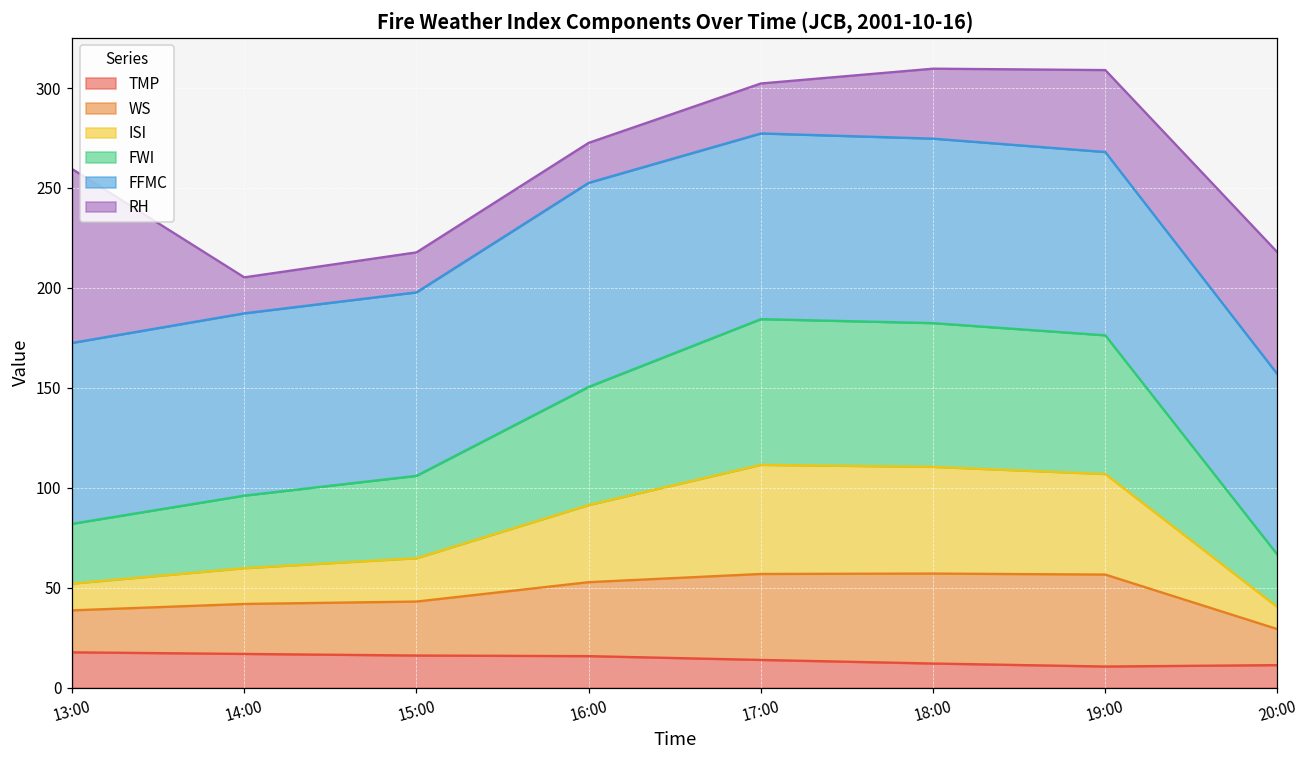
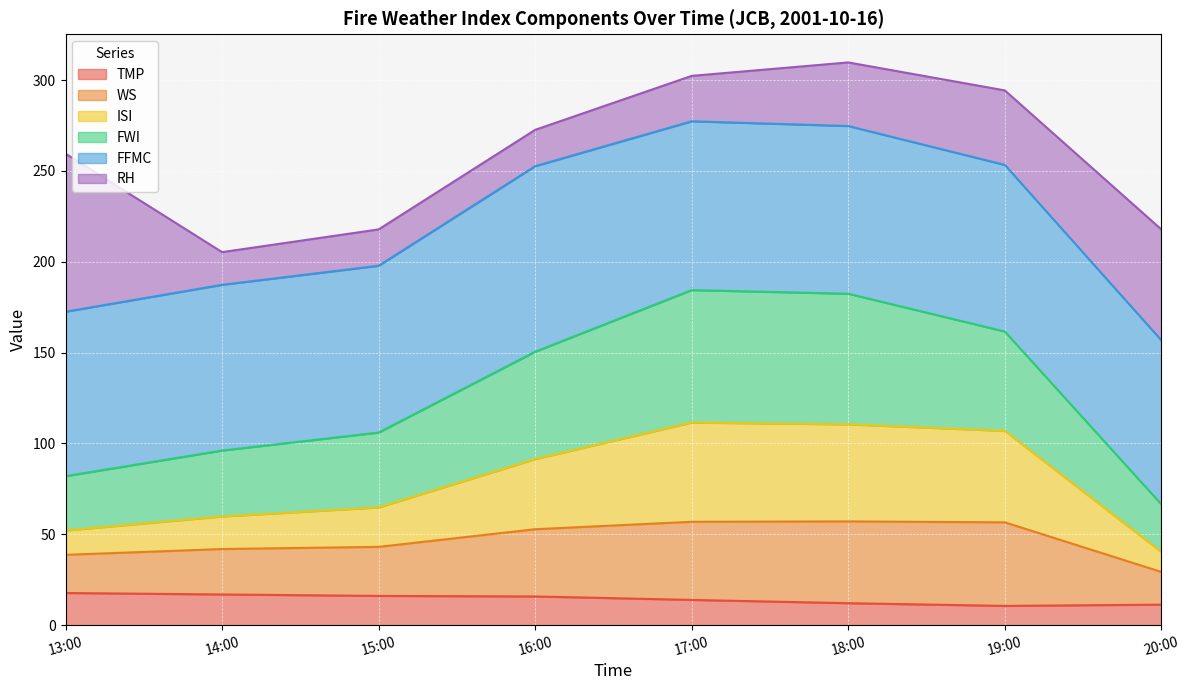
  {
    "ISI": {
      "13:00": 13,
      "14:00": 18,
      "15:00": 22,
      "16:00": 39,
      "17:00": 55,
      "18:00": 53,
      "19:00": 50,
      "20:00": 11
    },
    "FWI": {
      "13:00": 30,
      "14:00": 36,
      "15:00": 41,
      "16:00": 59,
      "17:00": 73,
      "18:00": 72,
-     "19:00": 69,
+     "19:00": 55,
      "20:00": 26
    },
    "FFMC": {
      "13:00": 91,
      "14:00": 91,
      "15:00": 92,
      "16:00": 102,
      "17:00": 93,
      "18:00": 92,
      "19:00": 92,
      "20:00": 90
    },
    "RH": {
      "13:00": 87,
      "14:00": 18,
      "15:00": 20,
      "16:00": 20,
      "17:00": 25,
      "18:00": 35,
      "19:00": 41,
      "20:00": 61
    }
  }
